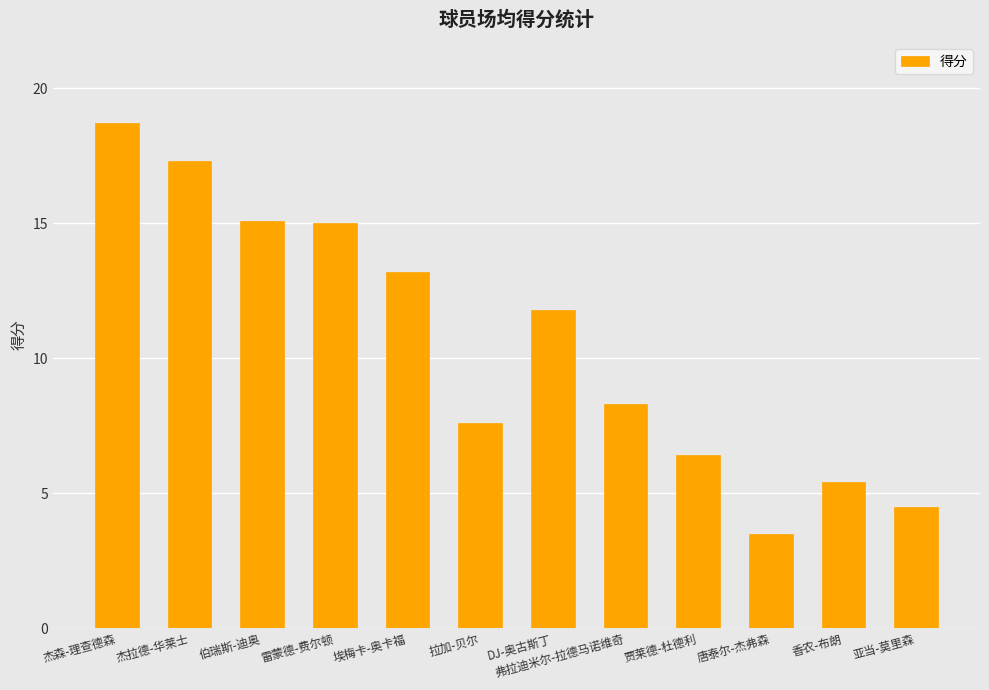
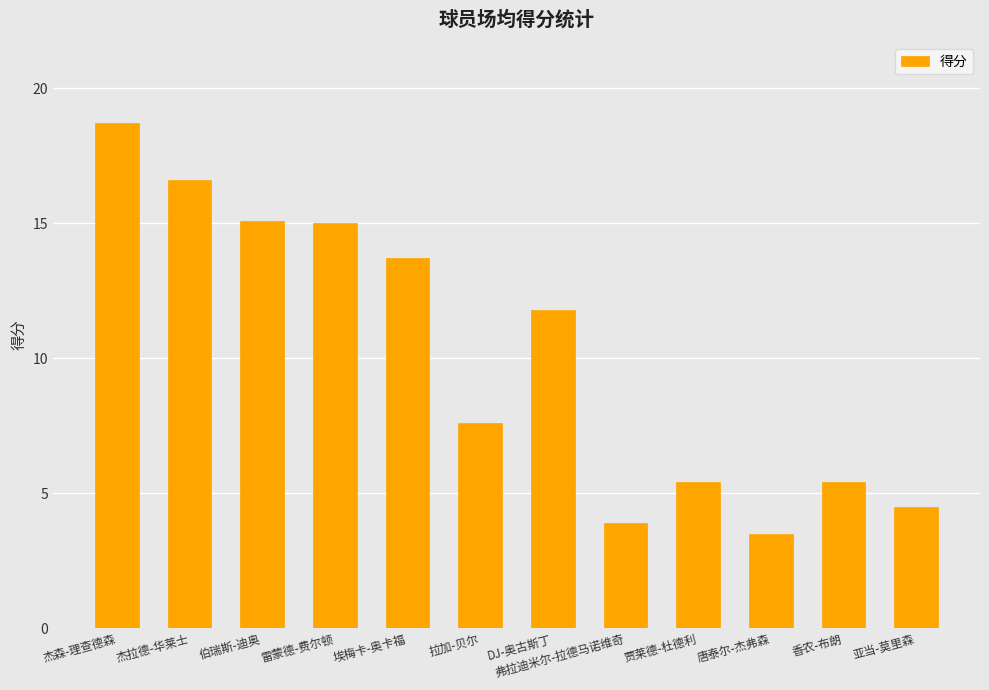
  {
    "杰森-理查德森": 18.7,
-   "杰拉德-华莱士": 17.3,
+   "杰拉德-华莱士": 16.6,
    "伯瑞斯-迪奥": 15.1,
    "雷蒙德-费尔顿": 15.0,
-   "埃梅卡-奥卡福": 13.2,
+   "埃梅卡-奥卡福": 13.7,
    "拉加-贝尔": 7.6,
    "DJ-奥古斯丁": 11.8,
-   "弗拉迪米尔-拉德马诺维奇": 8.3,
-   "贾莱德-杜德利": 6.4,
+   "弗拉迪米尔-拉德马诺维奇": 3.9,
+   "贾莱德-杜德利": 5.4,
    "唐泰尔-杰弗森": 3.5,
    "香农-布朗": 5.4,
    "亚当-莫里森": 4.5
  }
